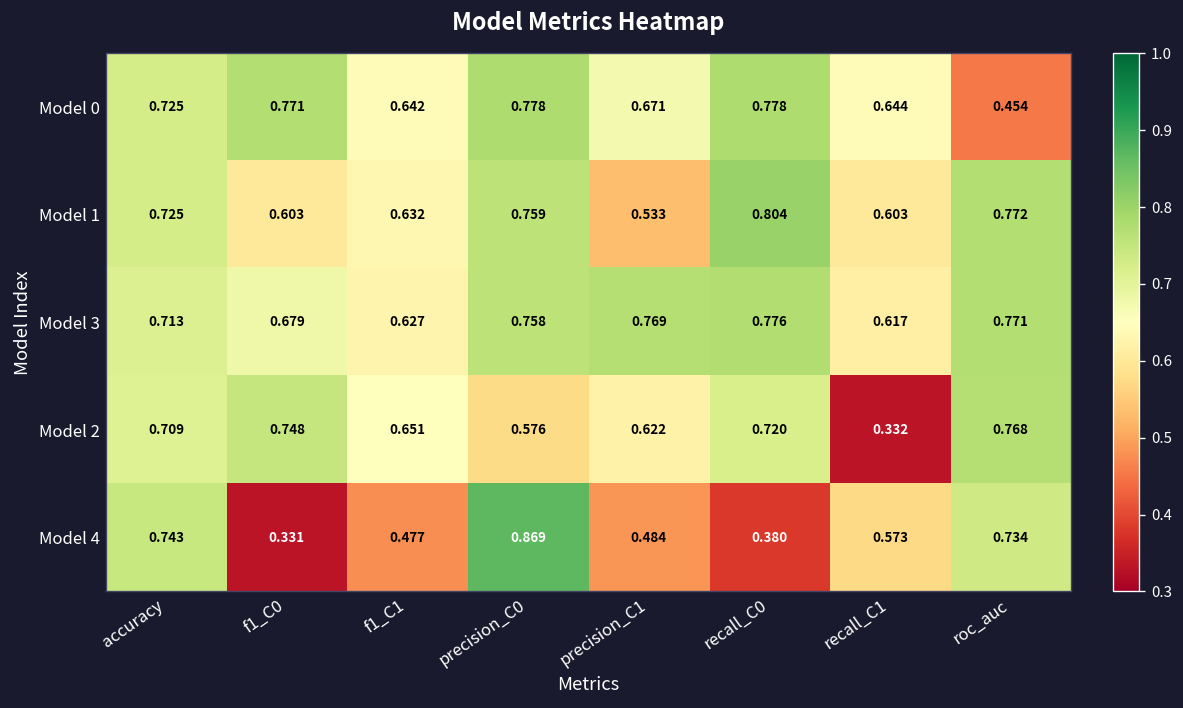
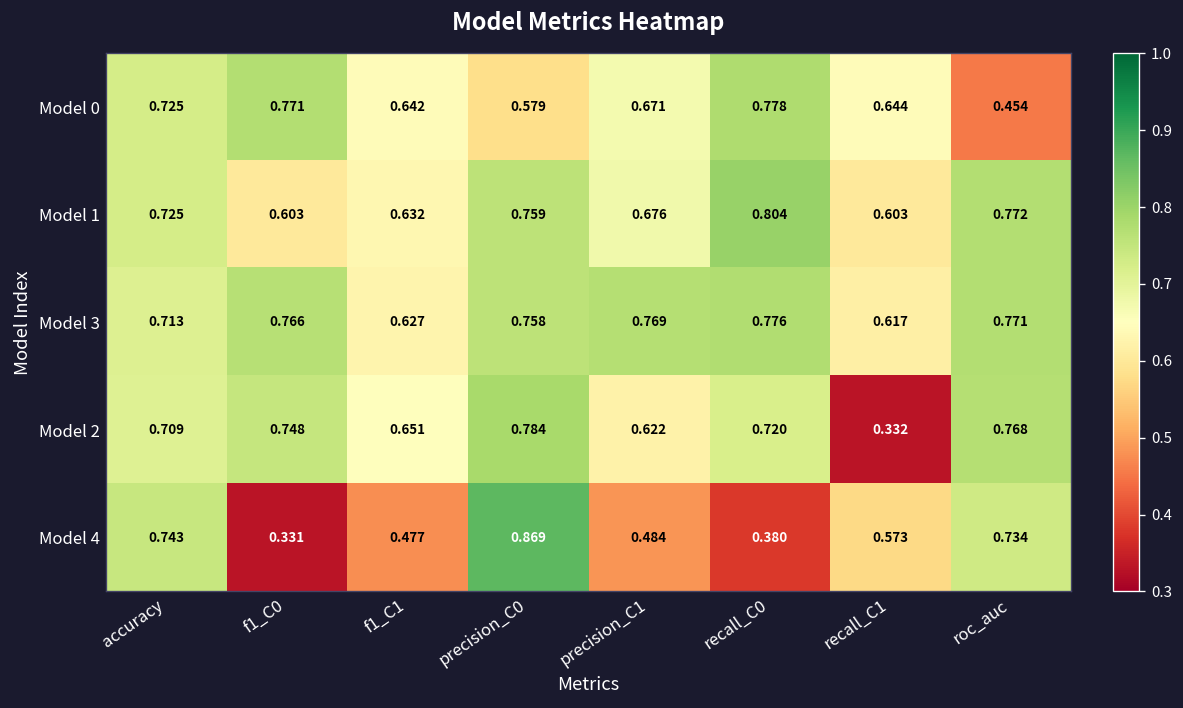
  {
    "Model 0": {
      "accuracy": 0.725,
      "f1_C0": 0.771,
      "f1_C1": 0.642,
-     "precision_C0": 0.778,
+     "precision_C0": 0.579,
      "precision_C1": 0.671,
      "recall_C0": 0.778,
      "recall_C1": 0.644,
      "roc_auc": 0.454
    },
    "Model 1": {
      "accuracy": 0.725,
      "f1_C0": 0.603,
      "f1_C1": 0.632,
      "precision_C0": 0.759,
-     "precision_C1": 0.533,
+     "precision_C1": 0.676,
      "recall_C0": 0.804,
      "recall_C1": 0.603,
      "roc_auc": 0.772
    },
    "Model 3": {
      "accuracy": 0.713,
-     "f1_C0": 0.679,
+     "f1_C0": 0.766,
      "f1_C1": 0.627,
      "precision_C0": 0.758,
      "precision_C1": 0.769,
      "recall_C0": 0.776,
      "recall_C1": 0.617,
      "roc_auc": 0.771
    },
    "Model 2": {
      "accuracy": 0.709,
      "f1_C0": 0.748,
      "f1_C1": 0.651,
-     "precision_C0": 0.576,
+     "precision_C0": 0.784,
      "precision_C1": 0.622,
      "recall_C0": 0.720,
      "recall_C1": 0.332,
      "roc_auc": 0.768
    },
    "Model 4": {
      "accuracy": 0.743,
      "f1_C0": 0.331,
      "f1_C1": 0.477,
      "precision_C0": 0.869,
      "precision_C1": 0.484,
      "recall_C0": 0.380,
      "recall_C1": 0.573,
      "roc_auc": 0.734
    }
  }
